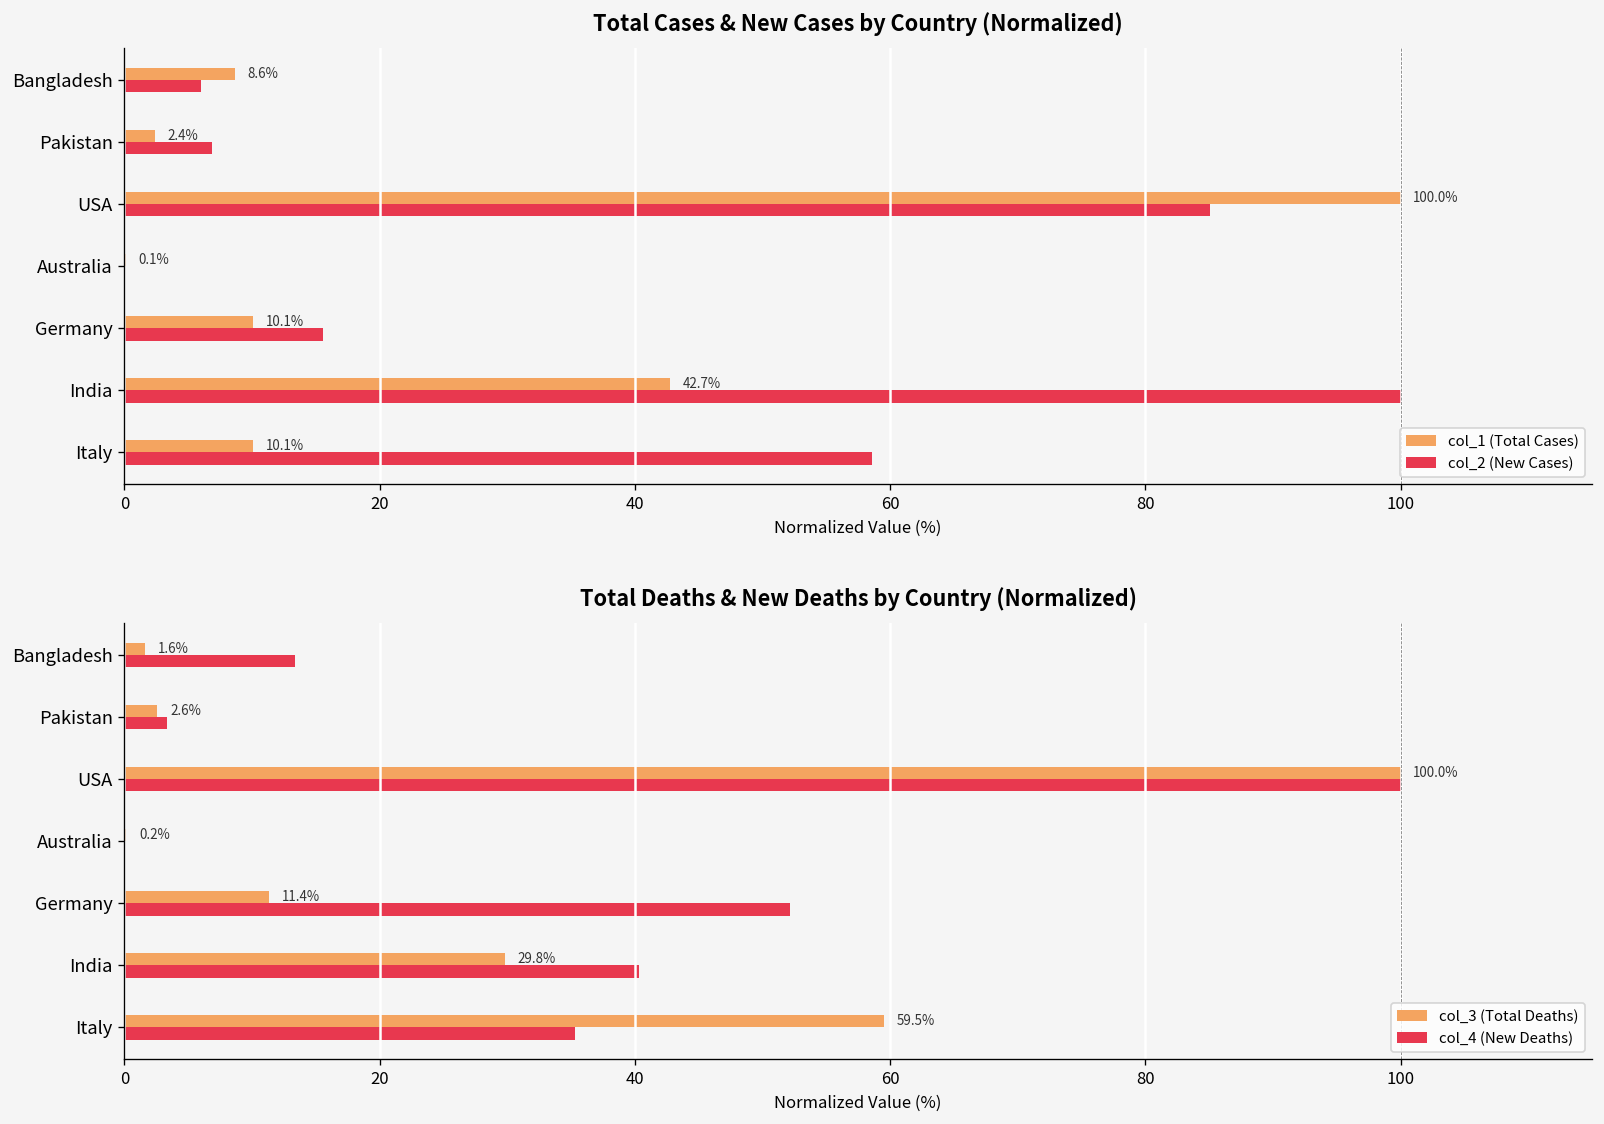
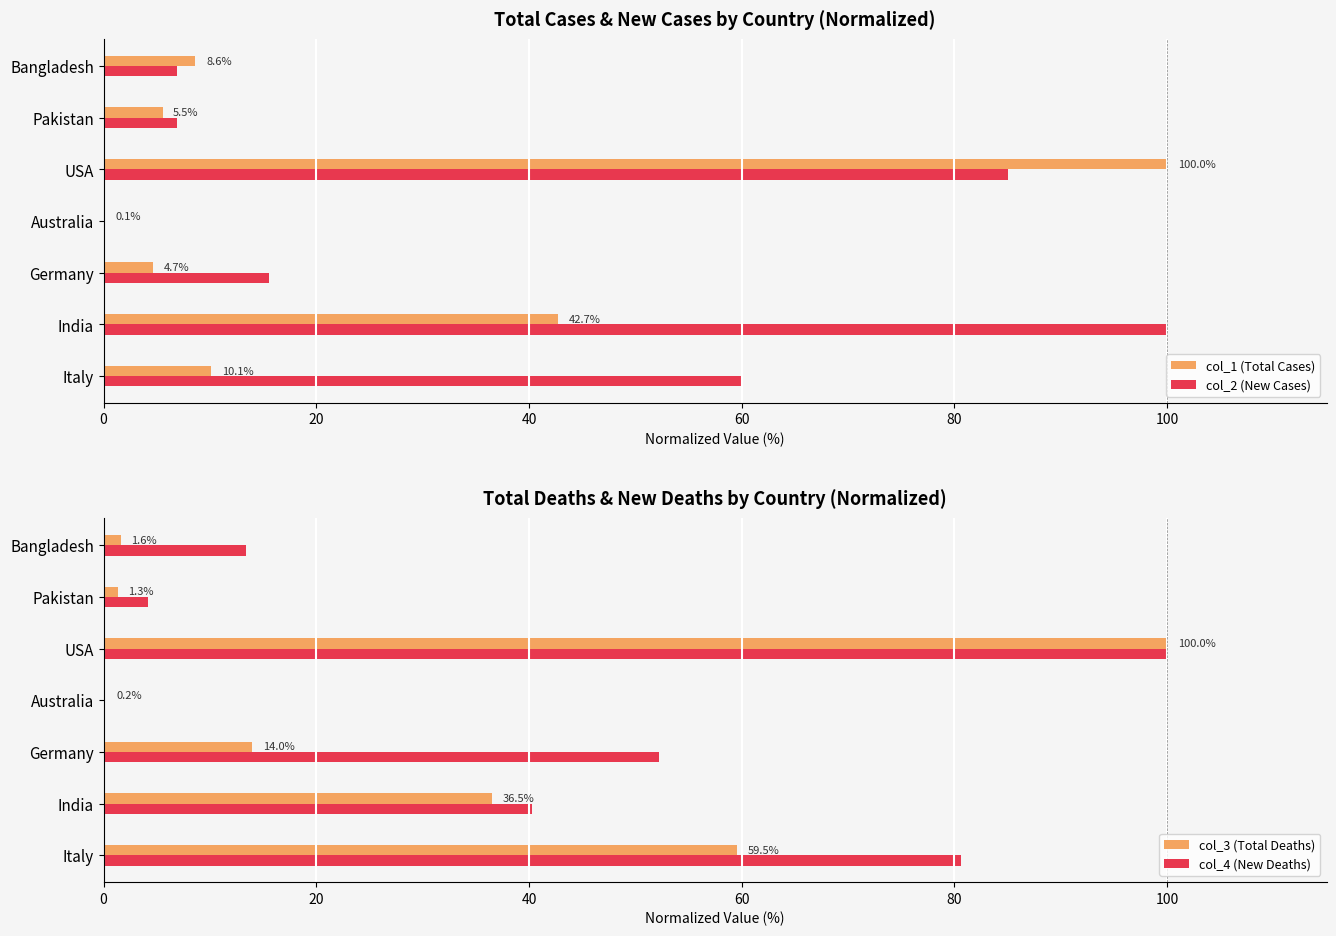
  {
    "Total Cases & New Cases by Country (Normalized)": {
      "col_1 (Total Cases)": {
        "Bangladesh": "8.6%",
-       "Pakistan": "2.4%",
+       "Pakistan": "5.5%",
        "USA": "100.0%",
        "Australia": "0.1%",
-       "Germany": "10.1%",
+       "Germany": "4.7%",
        "India": "42.7%",
        "Italy": "10.1%"
      },
      "col_2 (New Cases)": {
-       "Bangladesh": "6.0",
+       "Bangladesh": "6.9",
        "USA": "85.0",
        "Germany": "15.6",
        "India": "100.0",
-       "Italy": "58.6"
+       "Italy": "60.1"
      }
    },
    "Total Deaths & New Deaths by Country (Normalized)": {
      "col_3 (Total Deaths)": {
        "Bangladesh": "1.6%",
-       "Pakistan": "2.6%",
+       "Pakistan": "1.3%",
        "USA": "100.0%",
        "Australia": "0.2%",
-       "Germany": "11.4%",
-       "India": "29.8%",
+       "Germany": "14.0%",
+       "India": "36.5%",
        "Italy": "59.5%"
      },
      "col_4 (New Deaths)": {
        "Bangladesh": "13.4",
-       "Pakistan": "3.3",
+       "Pakistan": "4.2",
        "Australia": "0.0",
        "Germany": "52.2",
-       "Italy": "35.3"
+       "Italy": "80.6"
      }
    }
  }
